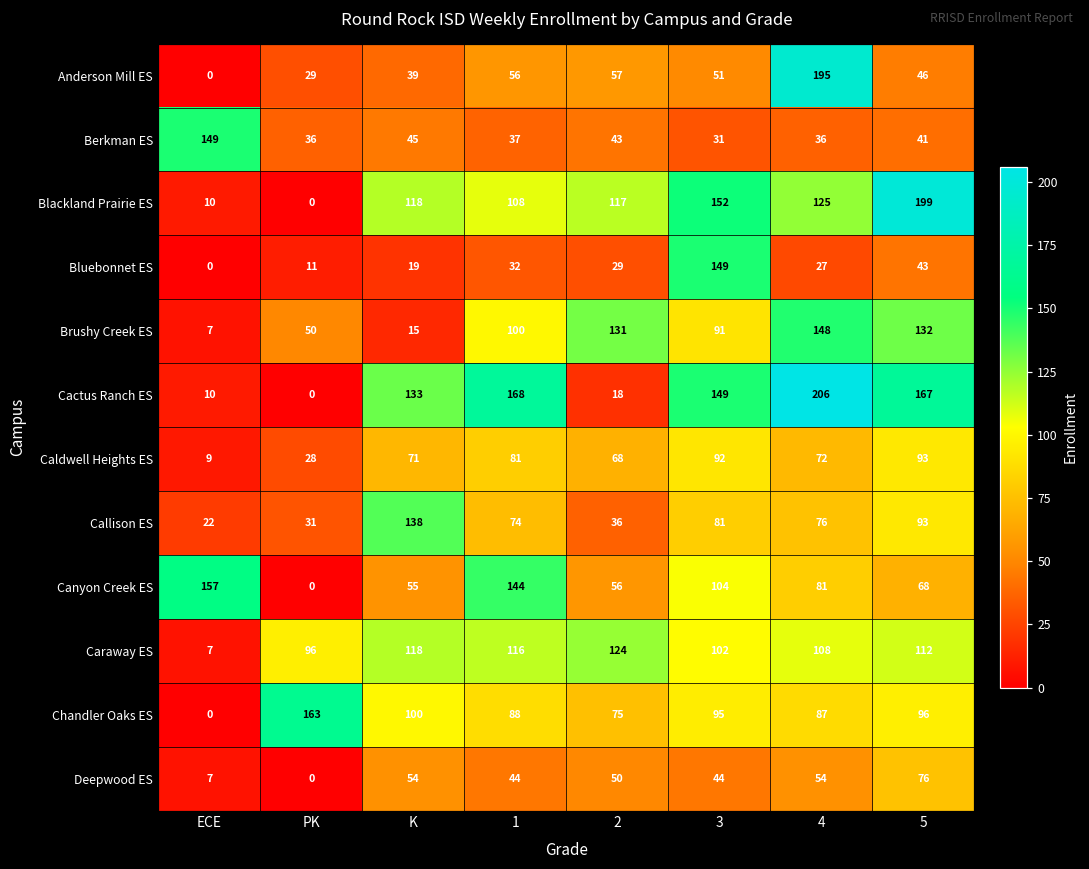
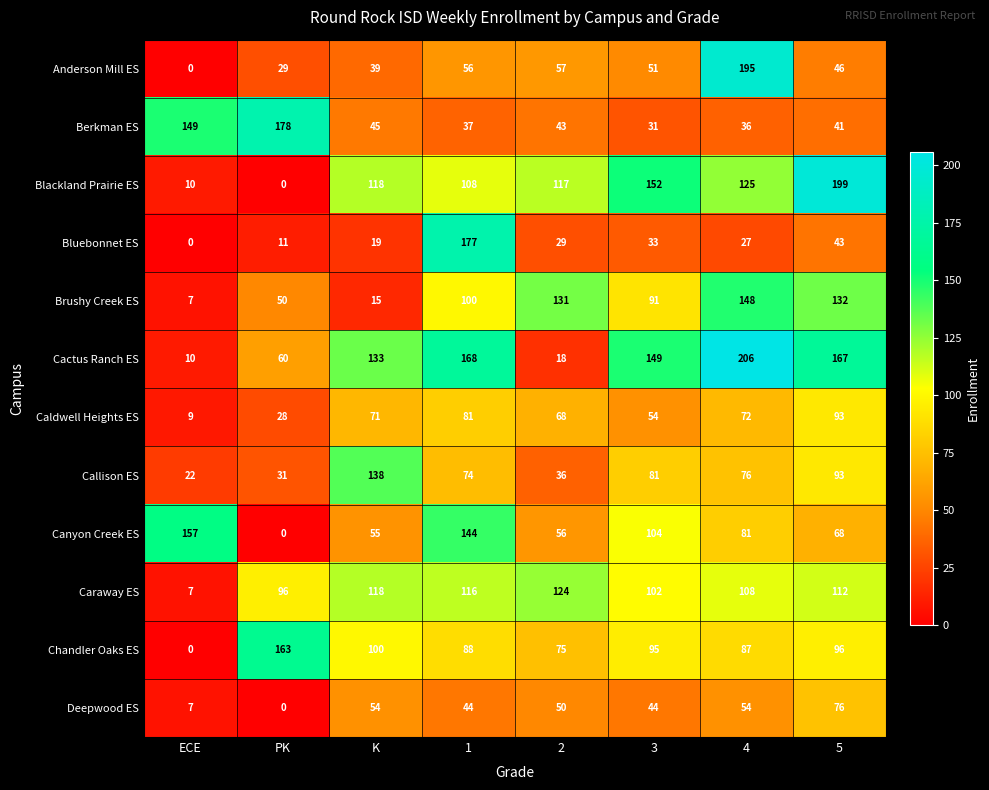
  {
    "Anderson Mill ES": {
      "ECE": 0,
      "PK": 29,
      "K": 39,
      "1": 56,
      "2": 57,
      "3": 51,
      "4": 195,
      "5": 46
    },
    "Berkman ES": {
      "ECE": 149,
-     "PK": 36,
+     "PK": 178,
      "K": 45,
      "1": 37,
      "2": 43,
      "3": 31,
      "4": 36,
      "5": 41
    },
    "Blackland Prairie ES": {
      "ECE": 10,
      "PK": 0,
      "K": 118,
      "1": 108,
      "2": 117,
      "3": 152,
      "4": 125,
      "5": 199
    },
    "Bluebonnet ES": {
      "ECE": 0,
      "PK": 11,
      "K": 19,
-     "1": 32,
+     "1": 177,
      "2": 29,
-     "3": 149,
+     "3": 33,
      "4": 27,
      "5": 43
    },
    "Brushy Creek ES": {
      "ECE": 7,
      "PK": 50,
      "K": 15,
      "1": 100,
      "2": 131,
      "3": 91,
      "4": 148,
      "5": 132
    },
    "Cactus Ranch ES": {
      "ECE": 10,
-     "PK": 0,
+     "PK": 60,
      "K": 133,
      "1": 168,
      "2": 18,
      "3": 149,
      "4": 206,
      "5": 167
    },
    "Caldwell Heights ES": {
      "ECE": 9,
      "PK": 28,
      "K": 71,
      "1": 81,
      "2": 68,
-     "3": 92,
+     "3": 54,
      "4": 72,
      "5": 93
    },
    "Callison ES": {
      "ECE": 22,
      "PK": 31,
      "K": 138,
      "1": 74,
      "2": 36,
      "3": 81,
      "4": 76,
      "5": 93
    },
    "Canyon Creek ES": {
      "ECE": 157,
      "PK": 0,
      "K": 55,
      "1": 144,
      "2": 56,
      "3": 104,
      "4": 81,
      "5": 68
    },
    "Caraway ES": {
      "ECE": 7,
      "PK": 96,
      "K": 118,
      "1": 116,
      "2": 124,
      "3": 102,
      "4": 108,
      "5": 112
    },
    "Chandler Oaks ES": {
      "ECE": 0,
      "PK": 163,
      "K": 100,
      "1": 88,
      "2": 75,
      "3": 95,
      "4": 87,
      "5": 96
    },
    "Deepwood ES": {
      "ECE": 7,
      "PK": 0,
      "K": 54,
      "1": 44,
      "2": 50,
      "3": 44,
      "4": 54,
      "5": 76
    }
  }
